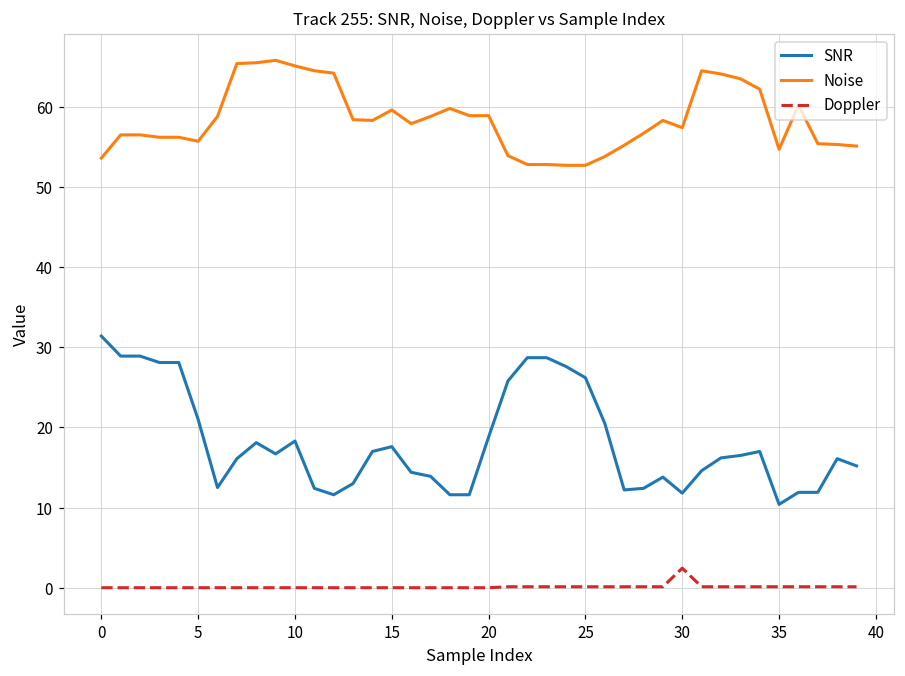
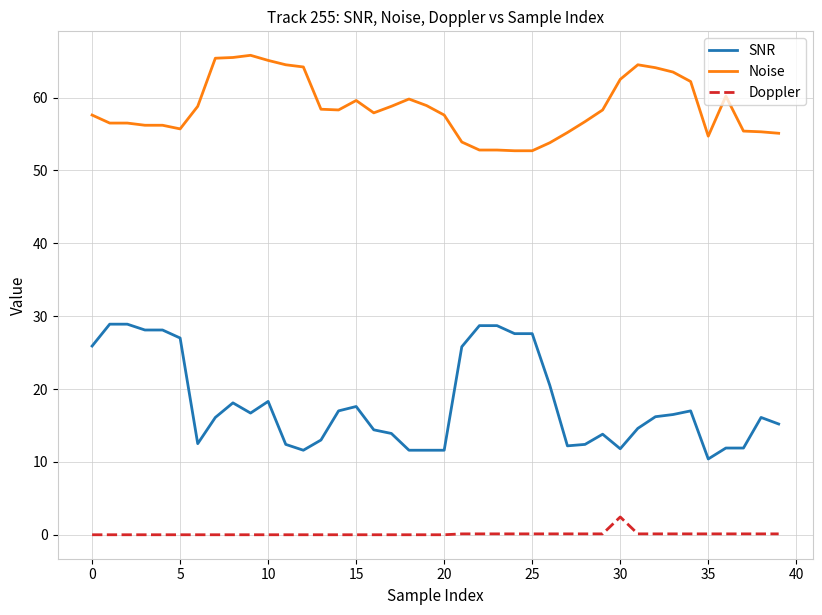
  {
    "SNR": {
-     "0": 31,
-     "5": 21,
+     "0": 26,
+     "5": 27,
      "10": 18,
      "15": 18,
-     "20": 19,
-     "25": 26,
+     "20": 12,
+     "25": 28,
      "30": 12,
      "35": 10
    },
    "Noise": {
-     "0": 54,
+     "0": 58,
      "5": 56,
      "10": 65,
      "15": 60,
-     "20": 59,
+     "20": 58,
      "25": 53,
-     "30": 57,
+     "30": 63,
      "35": 55
    },
    "Doppler": {
      "0": 0,
      "5": 0,
      "10": 0,
      "15": 0,
      "20": 0,
      "25": 0,
      "30": 2,
      "35": 0
    }
  }
